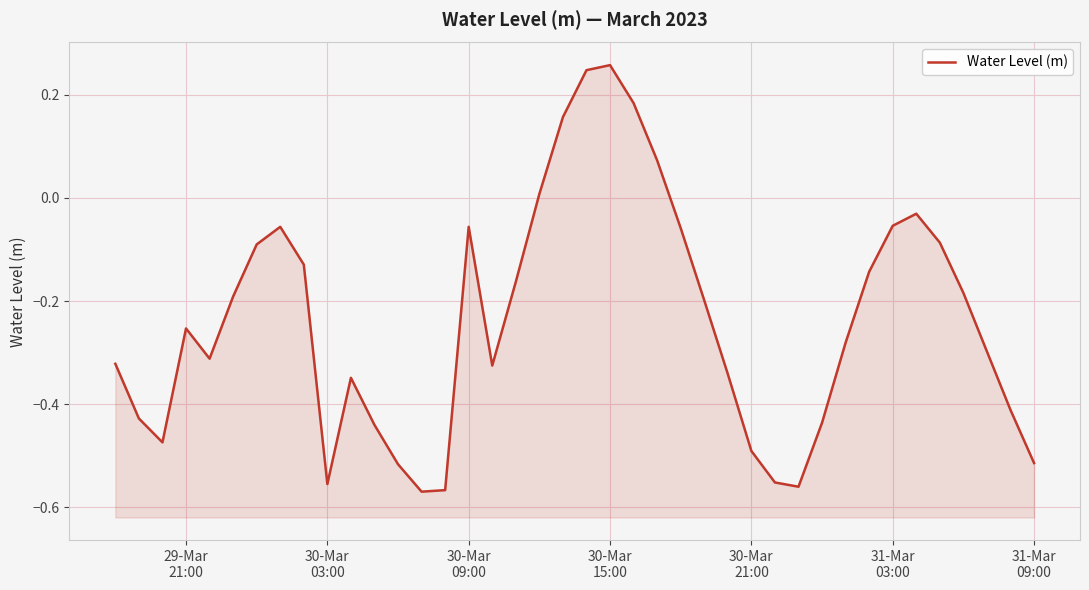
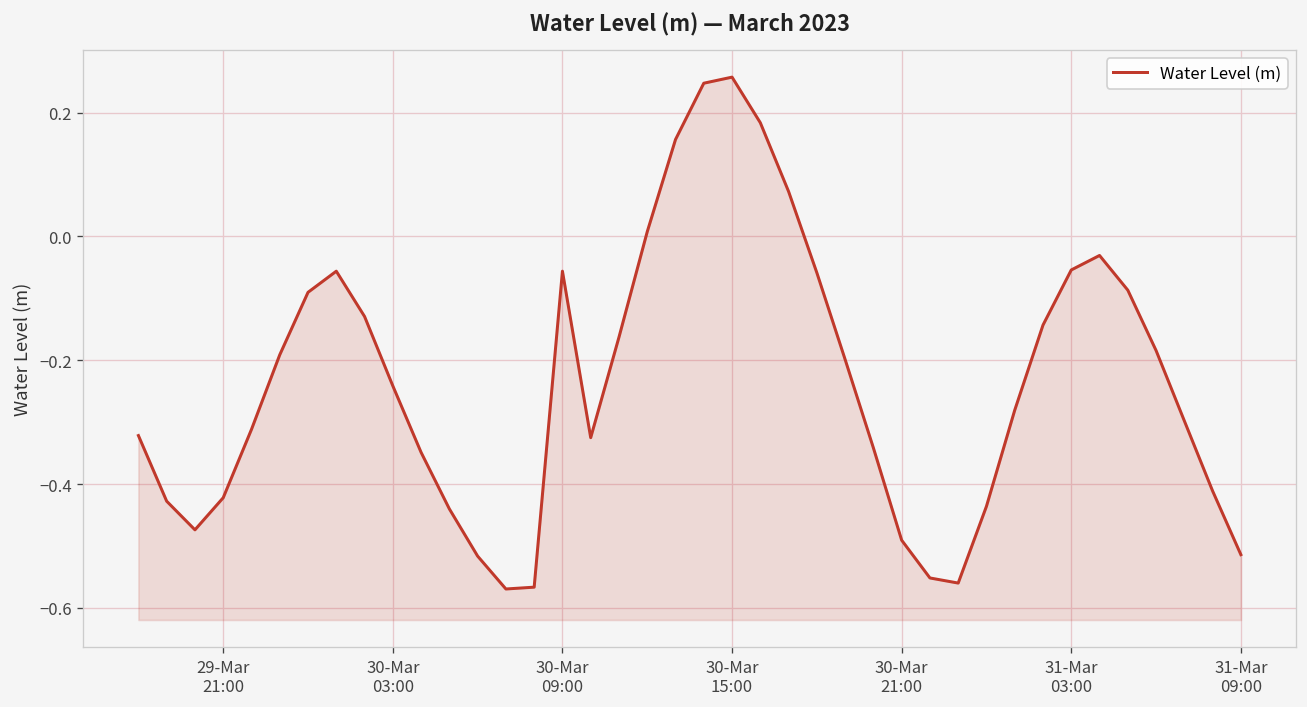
  {
-   "29-Mar 21:00": -0.25,
-   "30-Mar 03:00": -0.55,
+   "29-Mar 21:00": -0.42,
+   "30-Mar 03:00": -0.24,
    "30-Mar 09:00": -0.06,
    "30-Mar 15:00": 0.26,
    "30-Mar 21:00": -0.49,
    "31-Mar 03:00": -0.05,
    "31-Mar 09:00": -0.51
  }
